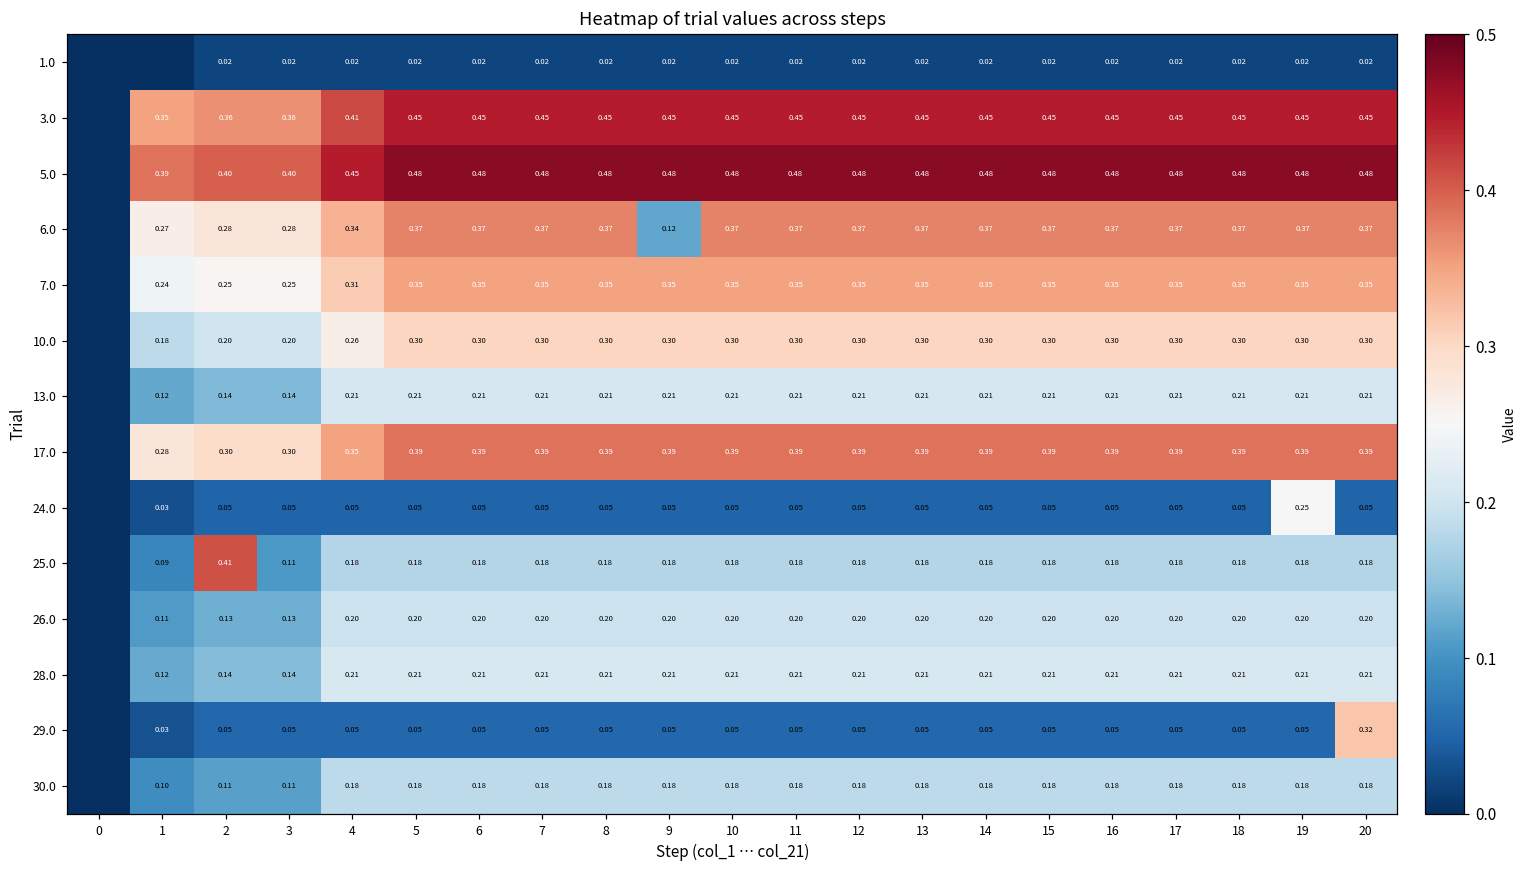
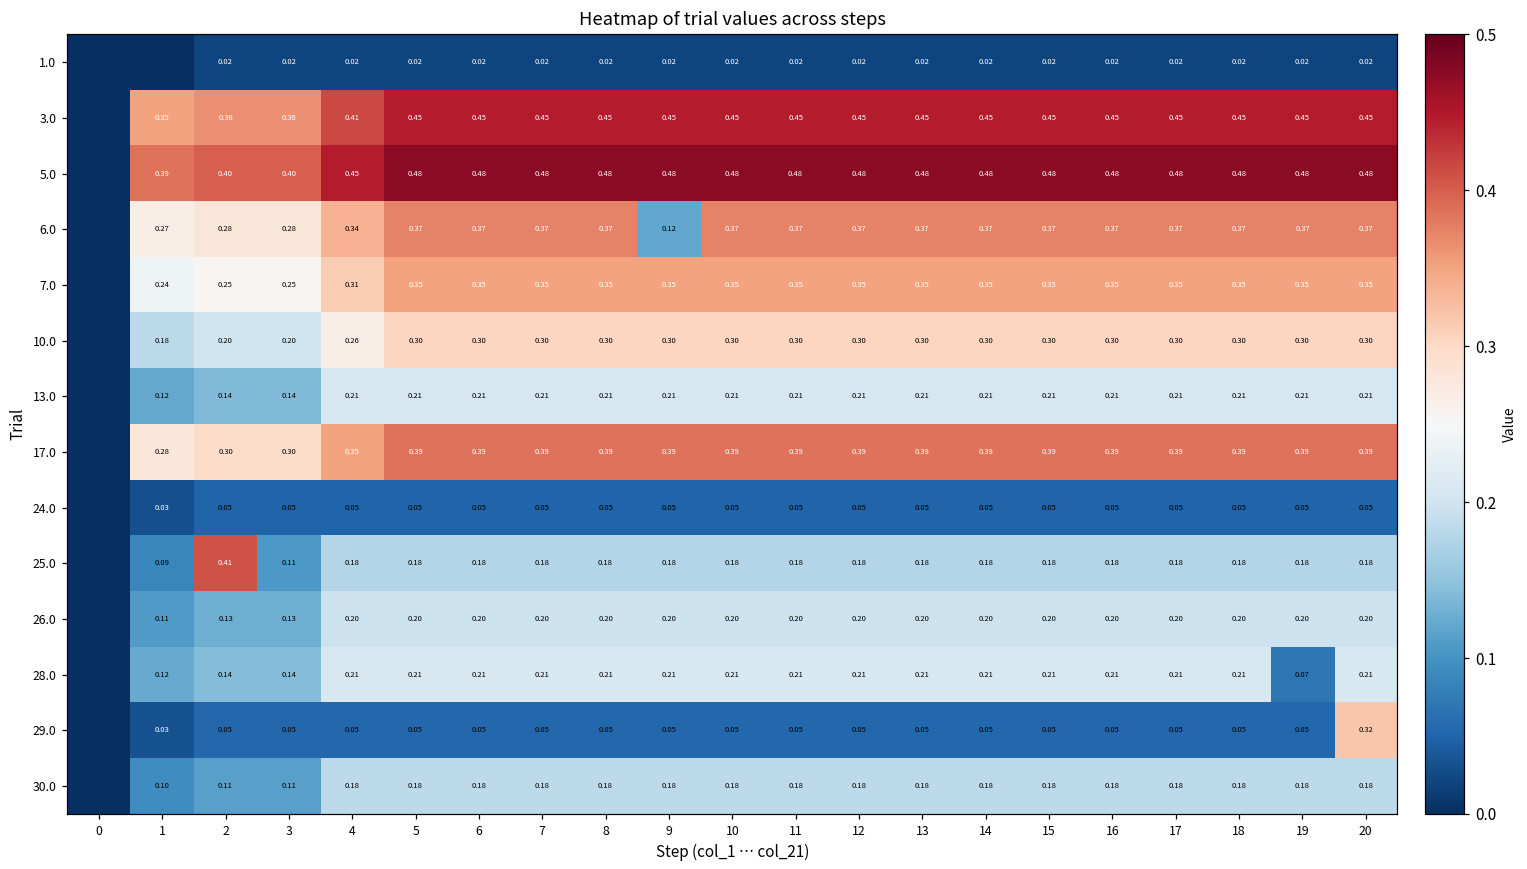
  {
    "24.0": {
      "1": 0.03,
      "2": 0.05,
      "3": 0.05,
      "4": 0.05,
      "5": 0.05,
      "6": 0.05,
      "7": 0.05,
      "8": 0.05,
      "9": 0.05,
      "10": 0.05,
      "11": 0.05,
      "12": 0.05,
      "13": 0.05,
      "14": 0.05,
      "15": 0.05,
      "16": 0.05,
      "17": 0.05,
      "18": 0.05,
-     "19": 0.25,
+     "19": 0.05,
      "20": 0.05
    },
    "28.0": {
      "1": 0.12,
      "2": 0.14,
      "3": 0.14,
      "4": 0.21,
      "5": 0.21,
      "6": 0.21,
      "7": 0.21,
      "8": 0.21,
      "9": 0.21,
      "10": 0.21,
      "11": 0.21,
      "12": 0.21,
      "13": 0.21,
      "14": 0.21,
      "15": 0.21,
      "16": 0.21,
      "17": 0.21,
      "18": 0.21,
-     "19": 0.21,
+     "19": 0.07,
      "20": 0.21
    }
  }
